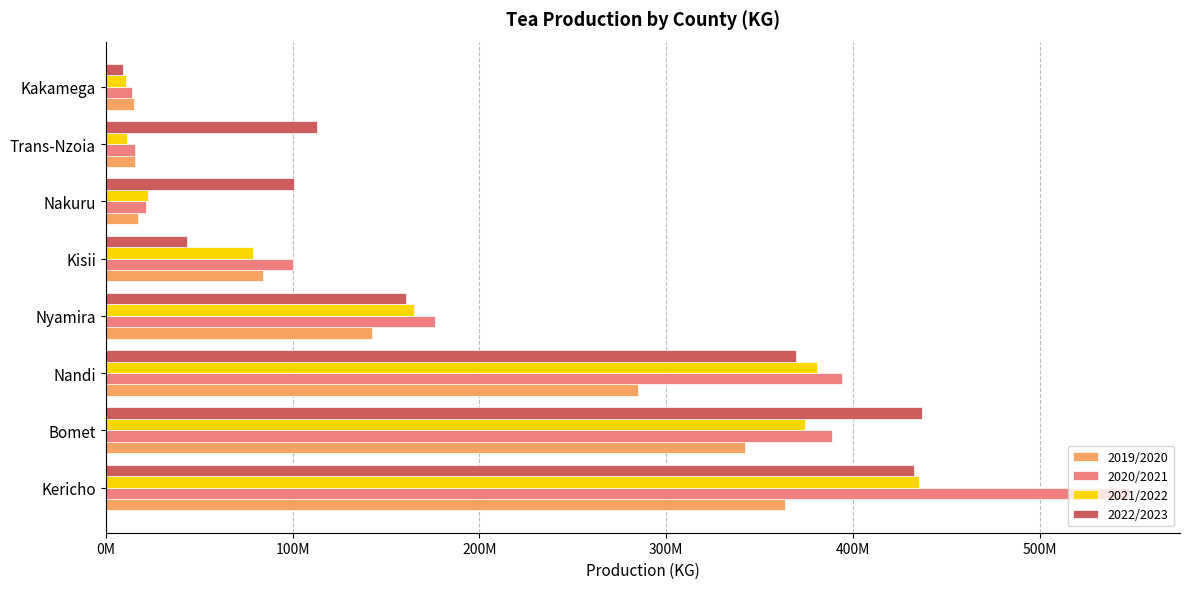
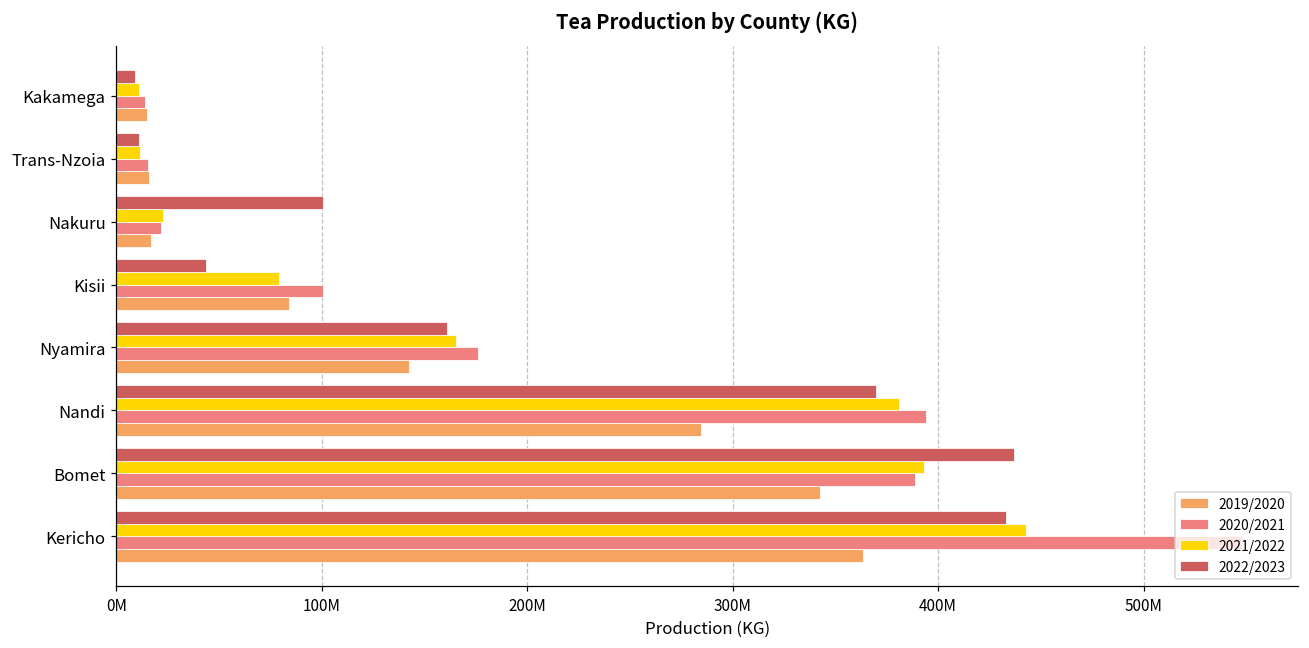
  {
    "2021/2022": {
      "Kakamega": 11000000,
      "Trans-Nzoia": 11000000,
      "Nakuru": 23000000,
      "Kisii": 79000000,
      "Nyamira": 165000000,
      "Nandi": 381000000,
-     "Bomet": 374000000,
-     "Kericho": 435000000
+     "Bomet": 393000000,
+     "Kericho": 443000000
    },
    "2022/2023": {
      "Kakamega": 9000000,
-     "Trans-Nzoia": 113000000,
+     "Trans-Nzoia": 11000000,
      "Nakuru": 101000000,
      "Kisii": 44000000,
      "Nyamira": 161000000,
      "Nandi": 370000000,
      "Bomet": 437000000,
      "Kericho": 433000000
    }
  }
